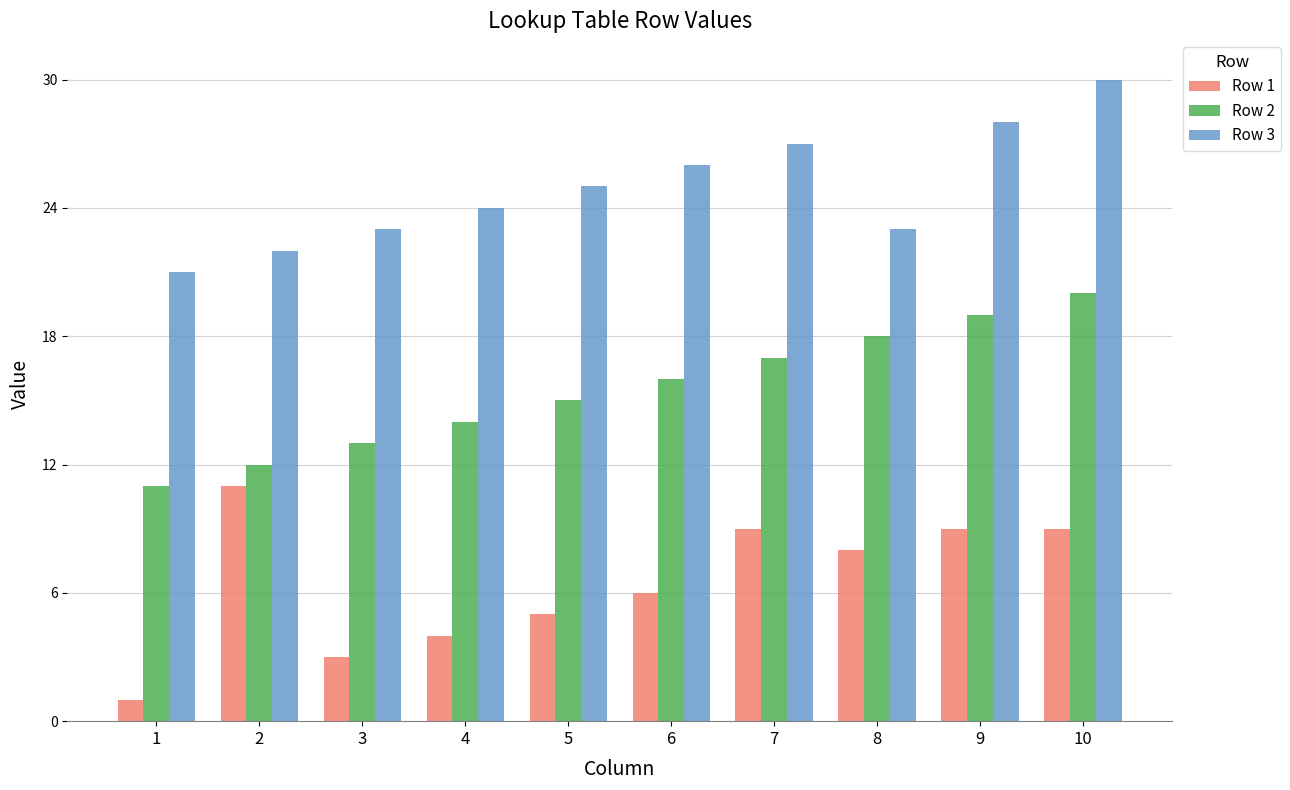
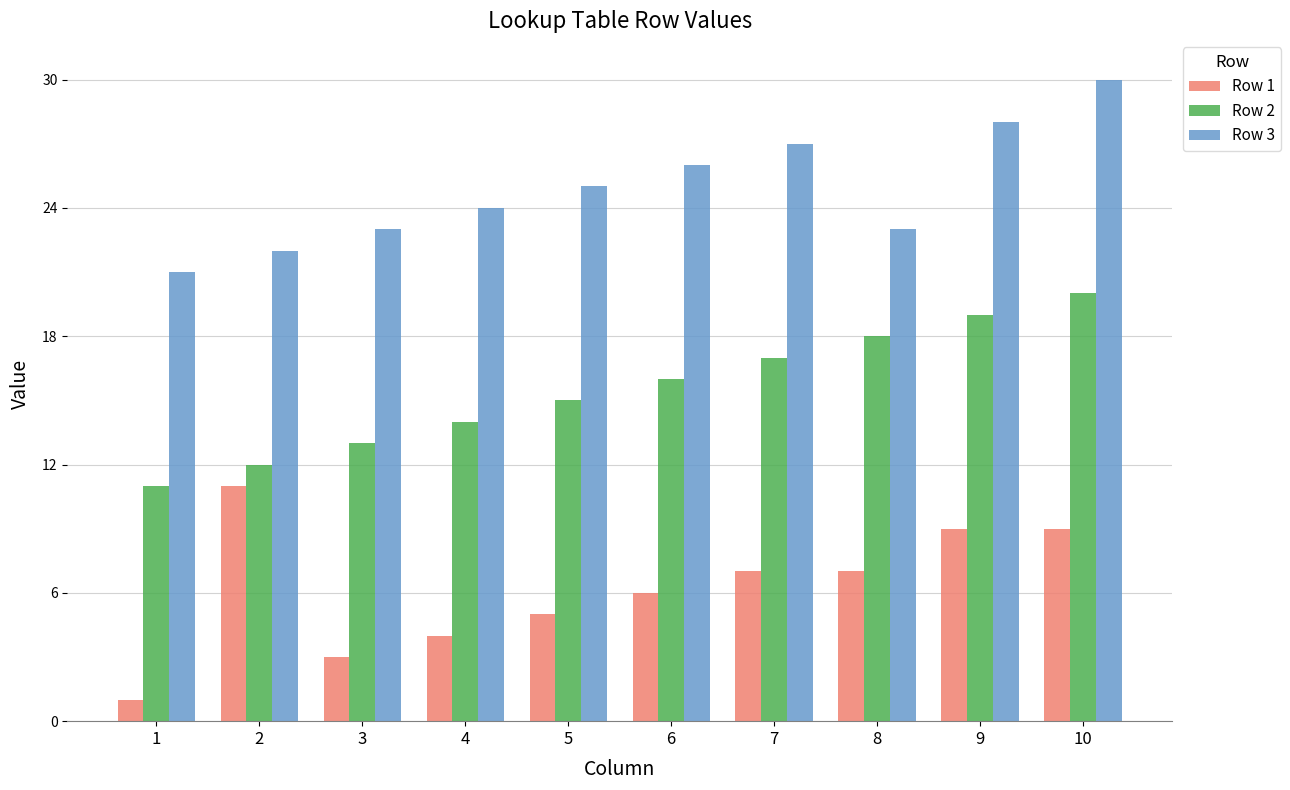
  {
    "Row 1": {
      "1": 1,
      "2": 11,
      "3": 3,
      "4": 4,
      "5": 5,
      "6": 6,
-     "7": 9,
-     "8": 8,
+     "7": 7,
+     "8": 7,
      "9": 9,
      "10": 9
    },
    "Row 2": {
      "1": 11,
      "2": 12,
      "3": 13,
      "4": 14,
      "5": 15,
      "6": 16,
      "7": 17,
      "8": 18,
      "9": 19,
      "10": 20
    },
    "Row 3": {
      "1": 21,
      "2": 22,
      "3": 23,
      "4": 24,
      "5": 25,
      "6": 26,
      "7": 27,
      "8": 23,
      "9": 28,
      "10": 30
    }
  }
